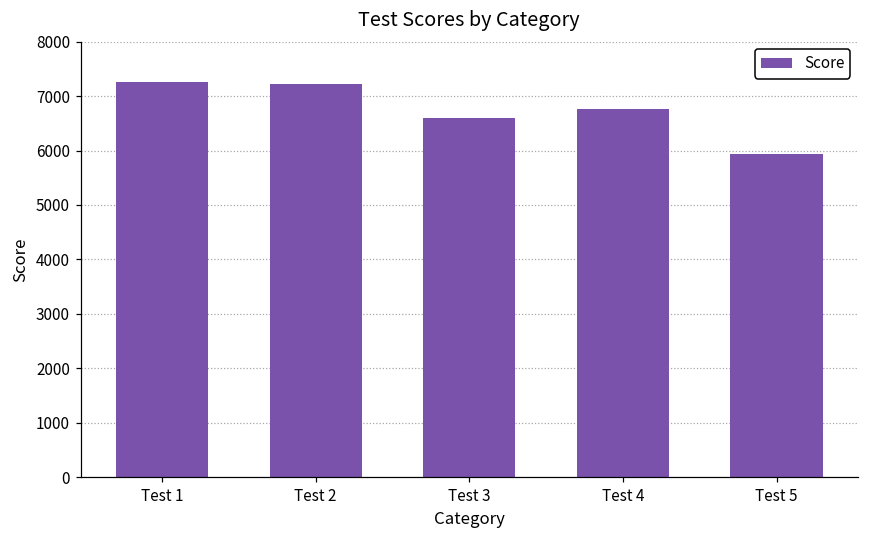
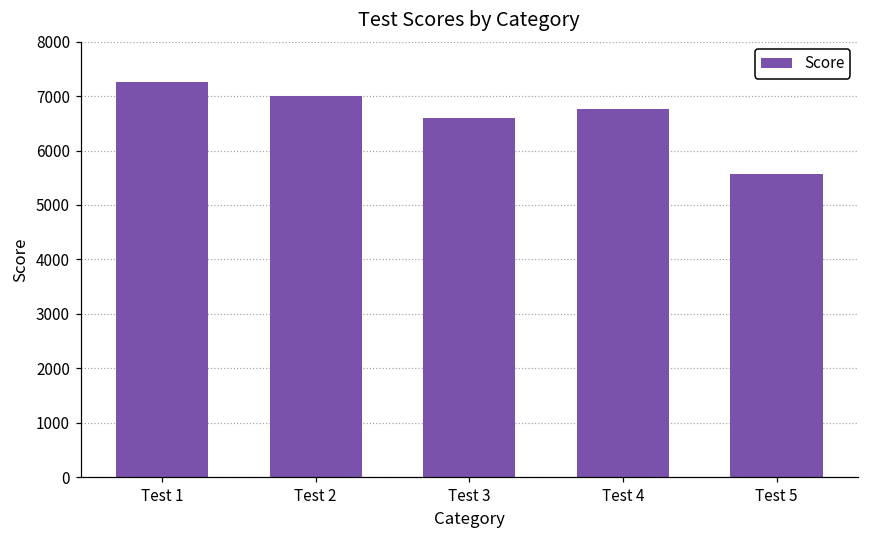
  {
    "Test 1": 7300,
-   "Test 2": 7200,
+   "Test 2": 7000,
    "Test 3": 6600,
    "Test 4": 6800,
-   "Test 5": 5900
+   "Test 5": 5600
  }
